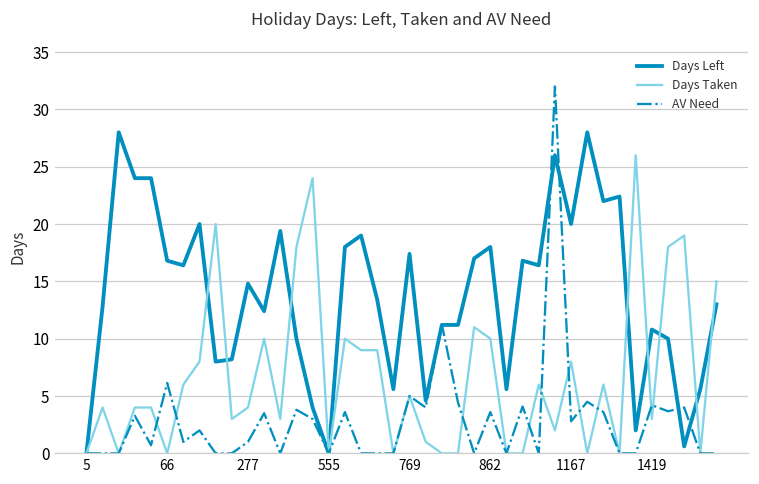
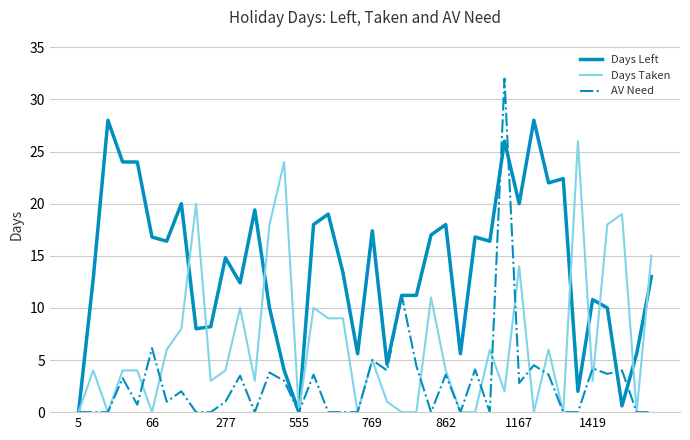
  {
    "Days Taken": {
      "66": 0,
      "277": 4,
-     "862": 10,
-     "1167": 8,
+     "862": 4,
+     "1167": 14,
      "1419": 3
    }
  }
